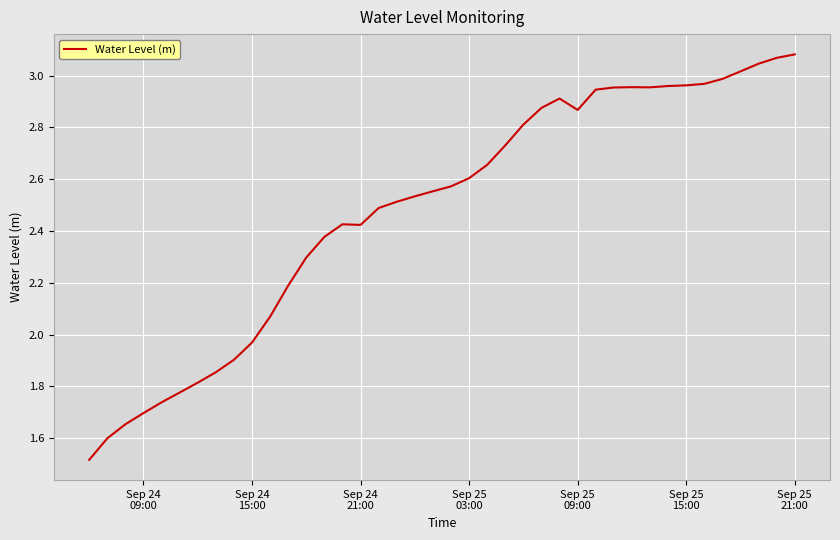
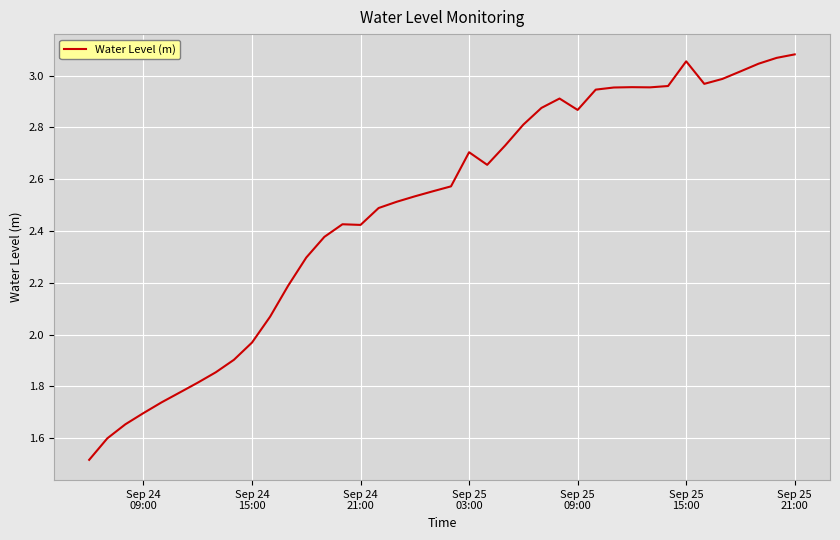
  {
    "Sep 24 09:00": 1.70,
    "Sep 24 15:00": 1.97,
    "Sep 24 21:00": 2.42,
-   "Sep 25 03:00": 2.60,
+   "Sep 25 03:00": 2.70,
    "Sep 25 09:00": 2.87,
-   "Sep 25 15:00": 2.96,
+   "Sep 25 15:00": 3.06,
    "Sep 25 21:00": 3.08
  }
